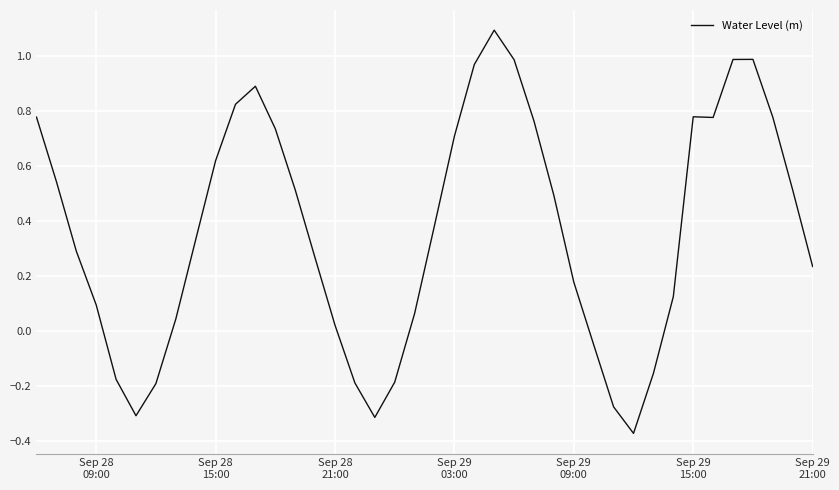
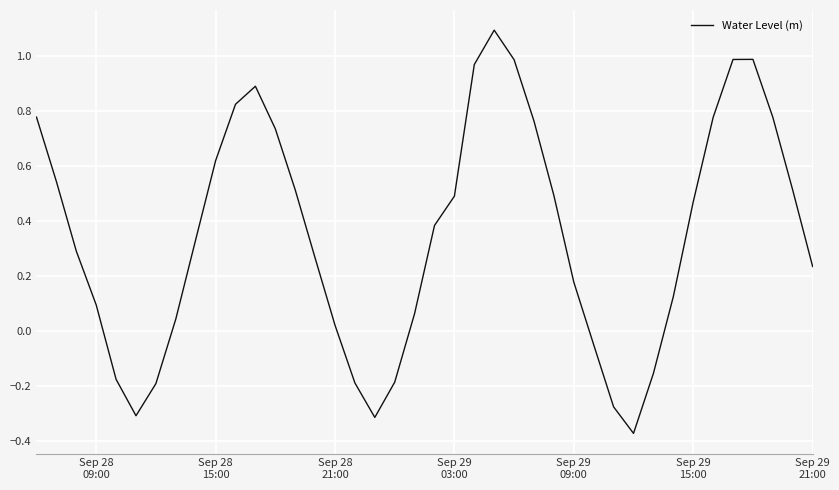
  {
    "Sep 28 09:00": 0.09,
    "Sep 28 15:00": 0.62,
    "Sep 28 21:00": 0.02,
-   "Sep 29 03:00": 0.71,
+   "Sep 29 03:00": 0.49,
    "Sep 29 09:00": 0.18,
-   "Sep 29 15:00": 0.78,
+   "Sep 29 15:00": 0.47,
    "Sep 29 21:00": 0.23
  }
